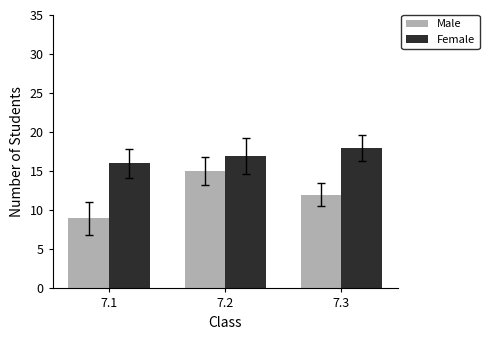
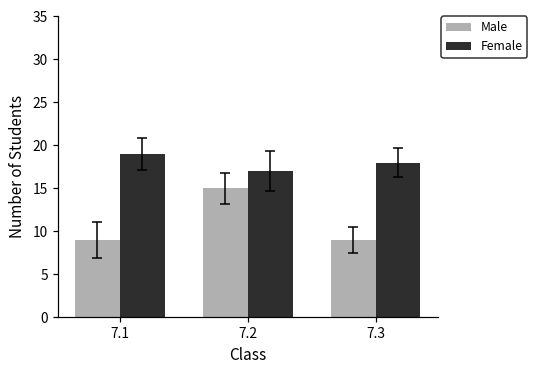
  {
    "Male": {
      "7.1": 9,
      "7.2": 15,
-     "7.3": 12
+     "7.3": 9
    },
    "Female": {
-     "7.1": 16,
+     "7.1": 19,
      "7.2": 17,
      "7.3": 18
    }
  }
